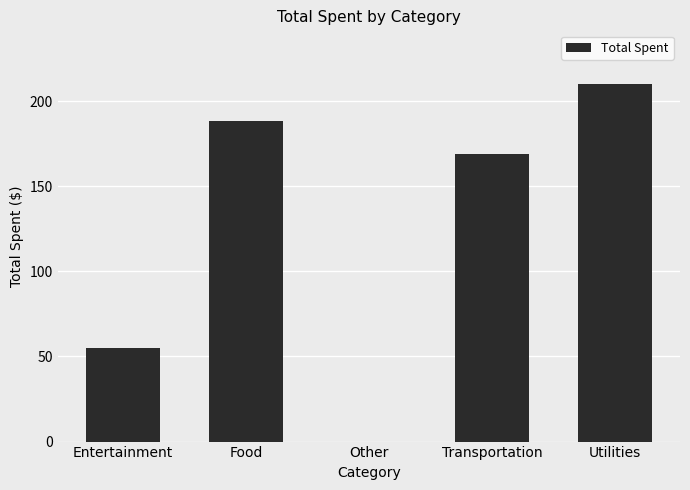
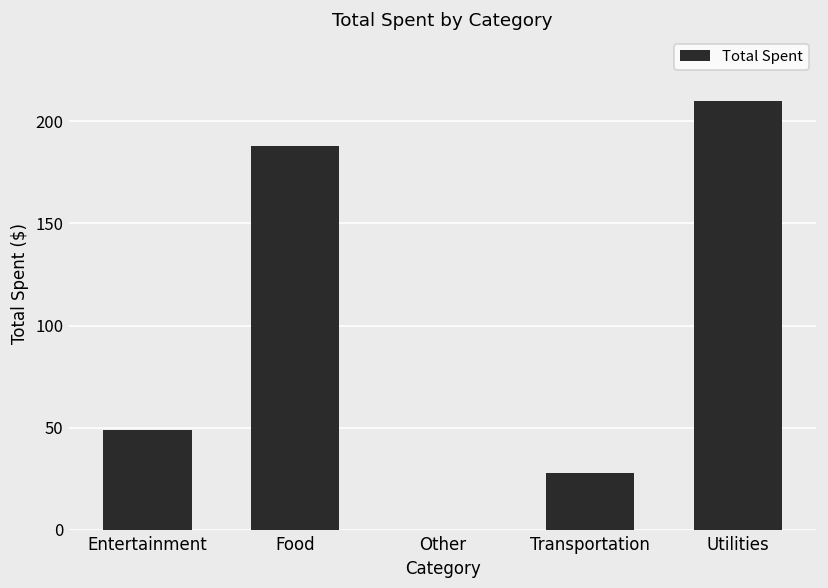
  {
-   "Entertainment": 55,
+   "Entertainment": 49,
    "Food": 188,
    "Other": 0,
-   "Transportation": 169,
+   "Transportation": 28,
    "Utilities": 210
  }
